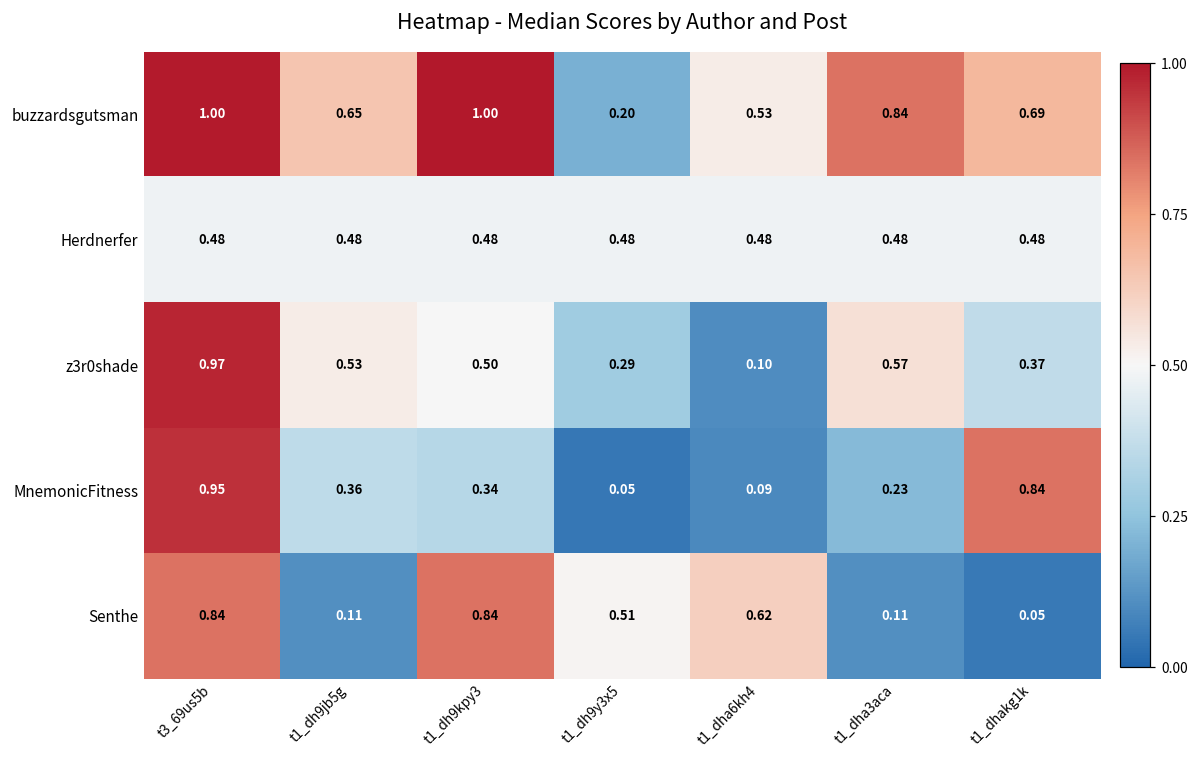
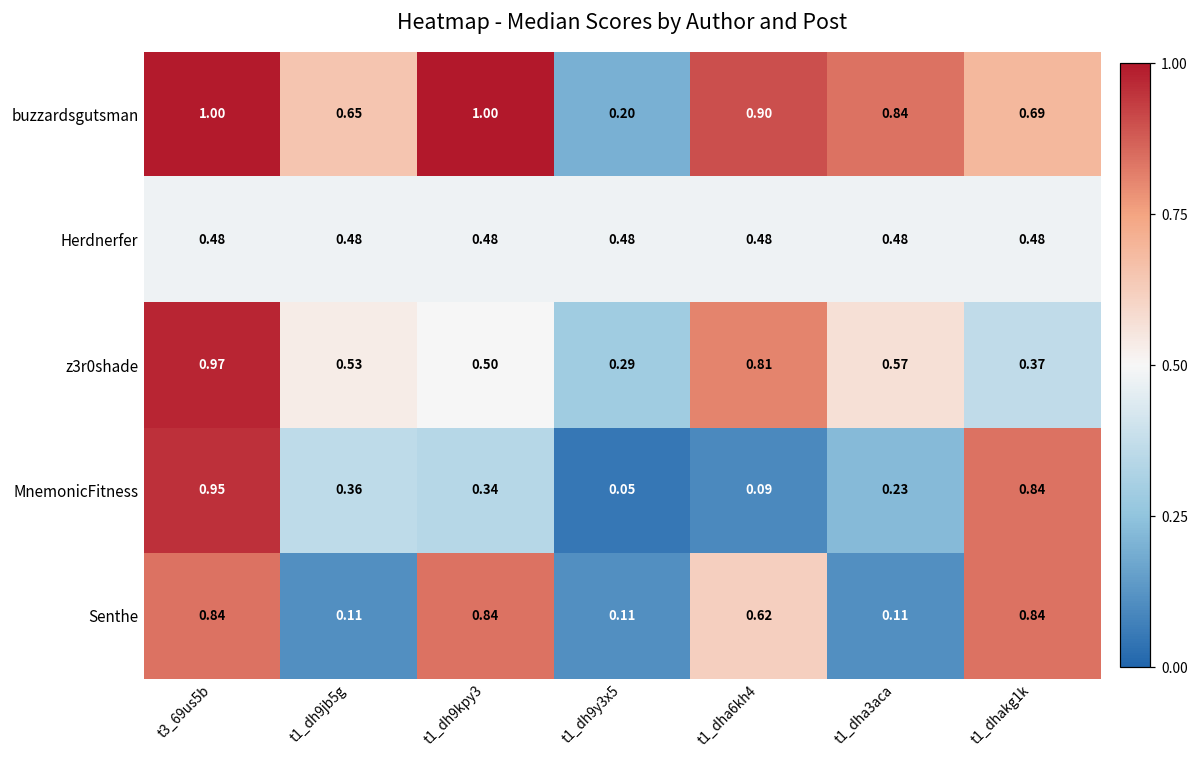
  {
    "buzzardsgutsman": {
      "t3_69us5b": 1.00,
      "t1_dh9jb5g": 0.65,
      "t1_dh9kpy3": 1.00,
      "t1_dh9y3x5": 0.20,
-     "t1_dha6kh4": 0.53,
+     "t1_dha6kh4": 0.90,
      "t1_dha3aca": 0.84,
      "t1_dhakg1k": 0.69
    },
    "Herdnerfer": {
      "t3_69us5b": 0.48,
      "t1_dh9jb5g": 0.48,
      "t1_dh9kpy3": 0.48,
      "t1_dh9y3x5": 0.48,
      "t1_dha6kh4": 0.48,
      "t1_dha3aca": 0.48,
      "t1_dhakg1k": 0.48
    },
    "z3r0shade": {
      "t3_69us5b": 0.97,
      "t1_dh9jb5g": 0.53,
      "t1_dh9kpy3": 0.50,
      "t1_dh9y3x5": 0.29,
-     "t1_dha6kh4": 0.10,
+     "t1_dha6kh4": 0.81,
      "t1_dha3aca": 0.57,
      "t1_dhakg1k": 0.37
    },
    "MnemonicFitness": {
      "t3_69us5b": 0.95,
      "t1_dh9jb5g": 0.36,
      "t1_dh9kpy3": 0.34,
      "t1_dh9y3x5": 0.05,
      "t1_dha6kh4": 0.09,
      "t1_dha3aca": 0.23,
      "t1_dhakg1k": 0.84
    },
    "Senthe": {
      "t3_69us5b": 0.84,
      "t1_dh9jb5g": 0.11,
      "t1_dh9kpy3": 0.84,
-     "t1_dh9y3x5": 0.51,
+     "t1_dh9y3x5": 0.11,
      "t1_dha6kh4": 0.62,
      "t1_dha3aca": 0.11,
-     "t1_dhakg1k": 0.05
+     "t1_dhakg1k": 0.84
    }
  }
